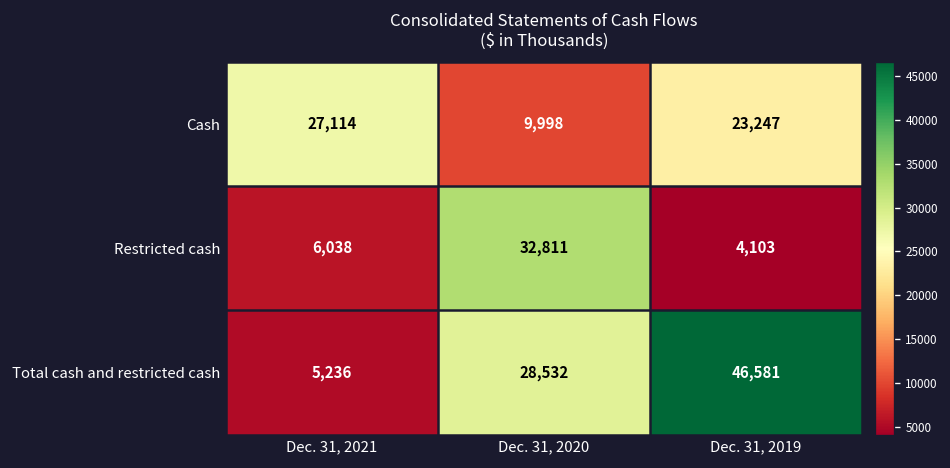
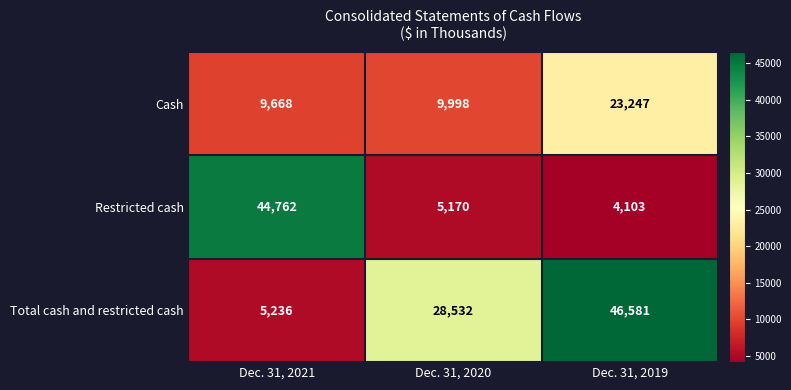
  {
    "Cash": {
-     "Dec. 31, 2021": "27,114",
+     "Dec. 31, 2021": "9,668",
      "Dec. 31, 2020": "9,998",
      "Dec. 31, 2019": "23,247"
    },
    "Restricted cash": {
-     "Dec. 31, 2021": "6,038",
-     "Dec. 31, 2020": "32,811",
+     "Dec. 31, 2021": "44,762",
+     "Dec. 31, 2020": "5,170",
      "Dec. 31, 2019": "4,103"
    },
    "Total cash and restricted cash": {
      "Dec. 31, 2021": "5,236",
      "Dec. 31, 2020": "28,532",
      "Dec. 31, 2019": "46,581"
    }
  }
